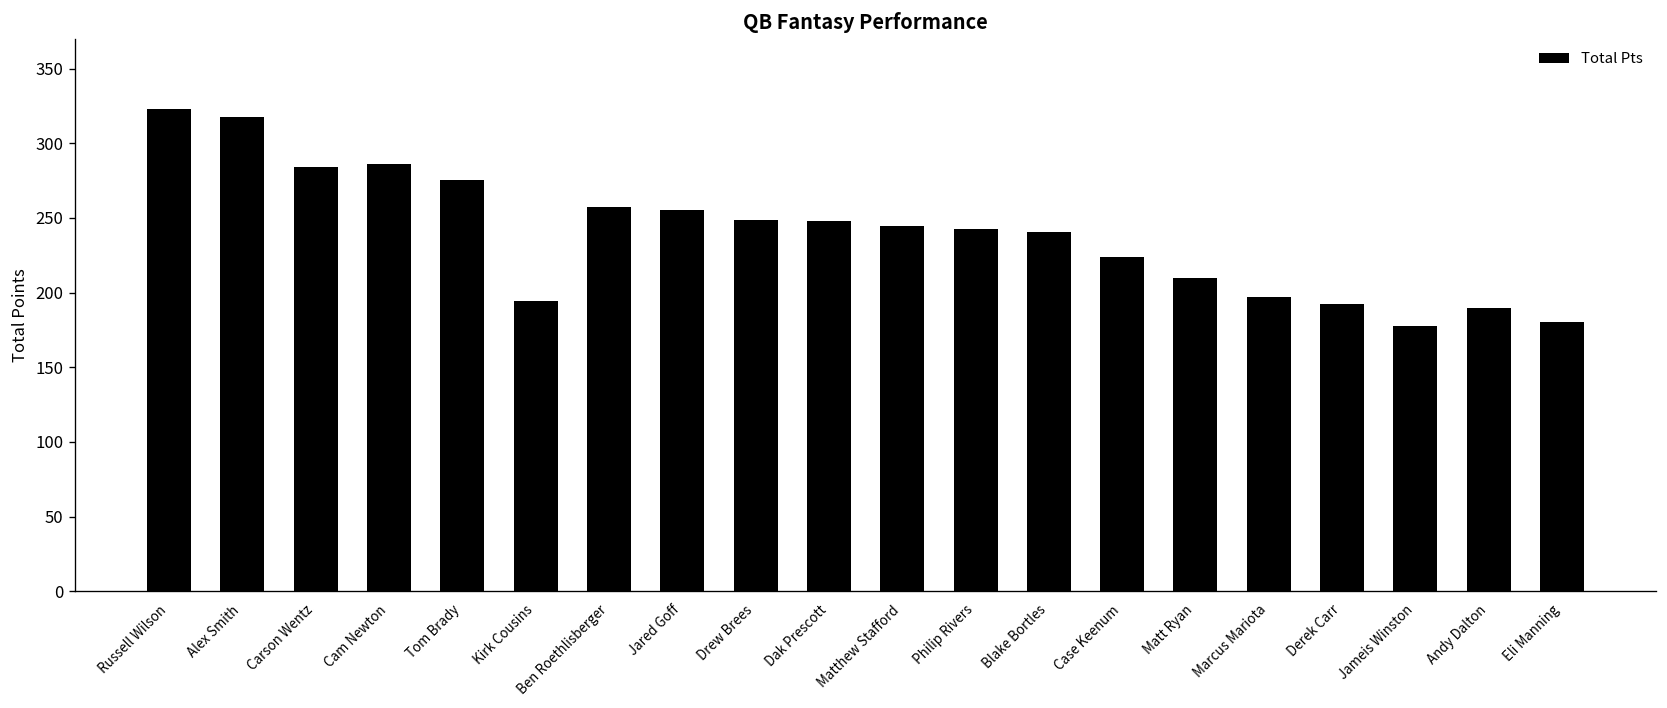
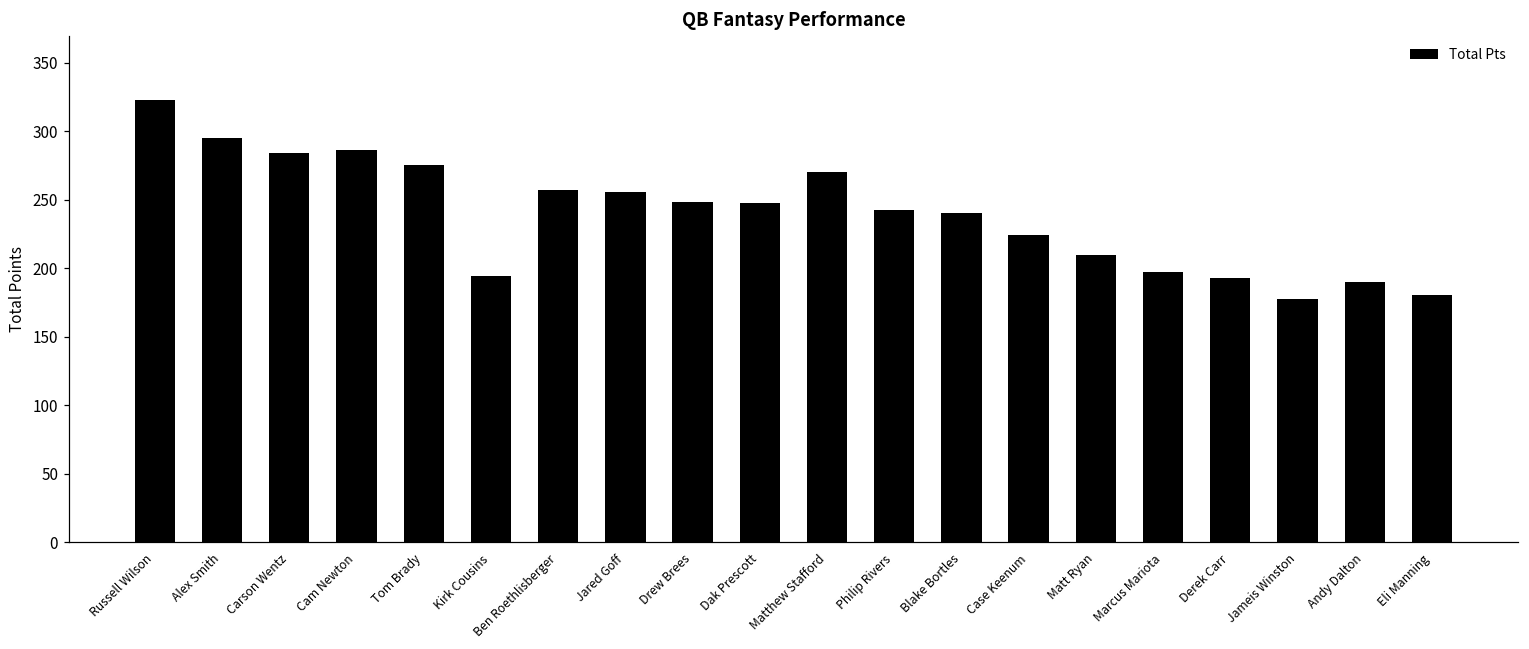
  {
    "Russell Wilson": 323,
-   "Alex Smith": 318,
+   "Alex Smith": 295,
    "Carson Wentz": 284,
    "Cam Newton": 286,
    "Tom Brady": 275,
    "Kirk Cousins": 195,
    "Ben Roethlisberger": 257,
    "Jared Goff": 256,
    "Drew Brees": 249,
    "Dak Prescott": 248,
-   "Matthew Stafford": 245,
+   "Matthew Stafford": 270,
    "Philip Rivers": 242,
    "Blake Bortles": 241,
    "Case Keenum": 224,
    "Matt Ryan": 210,
    "Marcus Mariota": 197,
    "Derek Carr": 193,
    "Jameis Winston": 178,
    "Andy Dalton": 190,
    "Eli Manning": 180
  }
